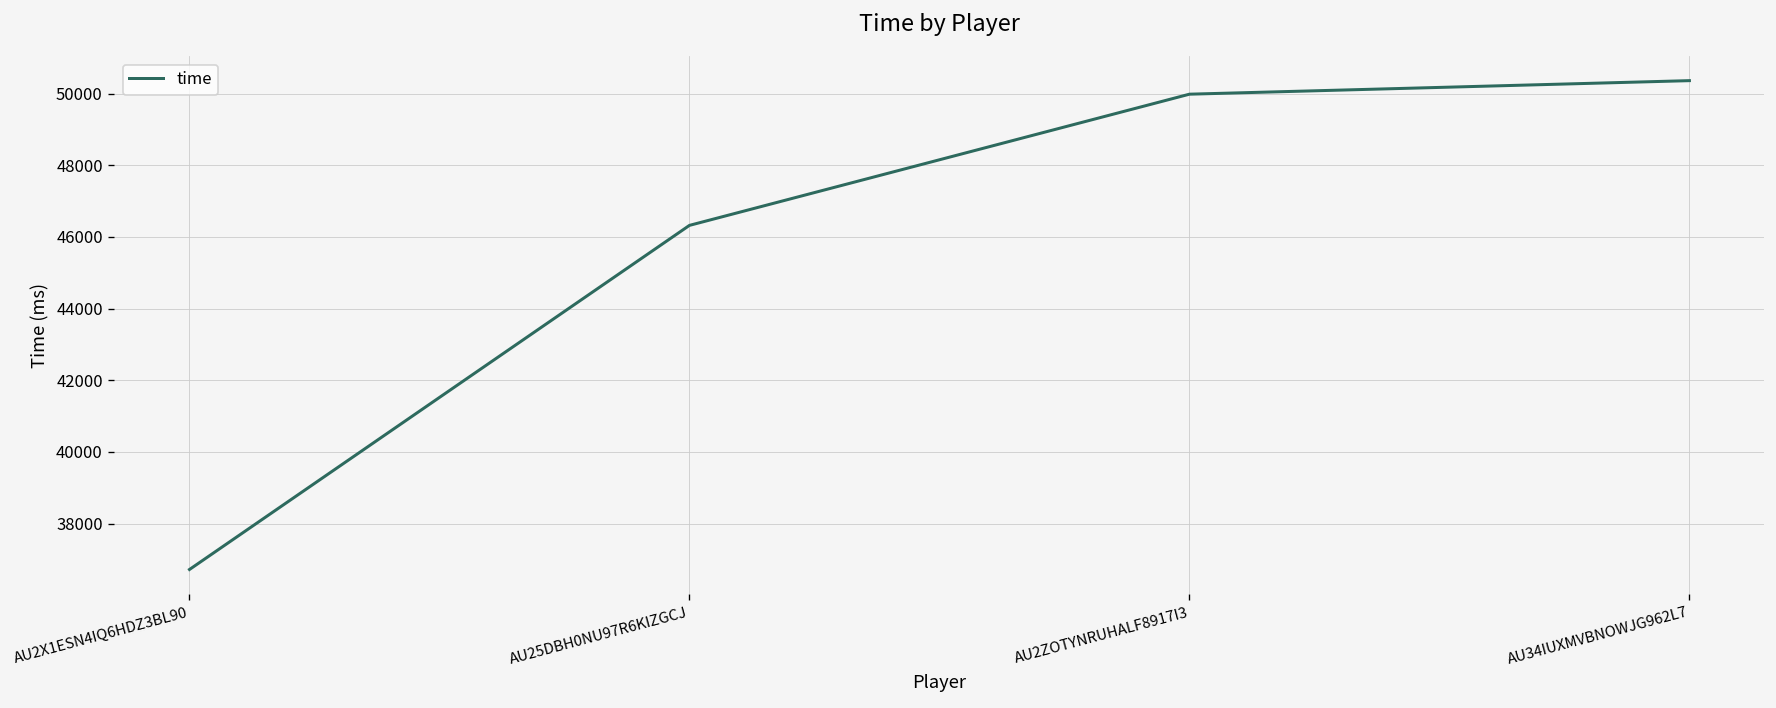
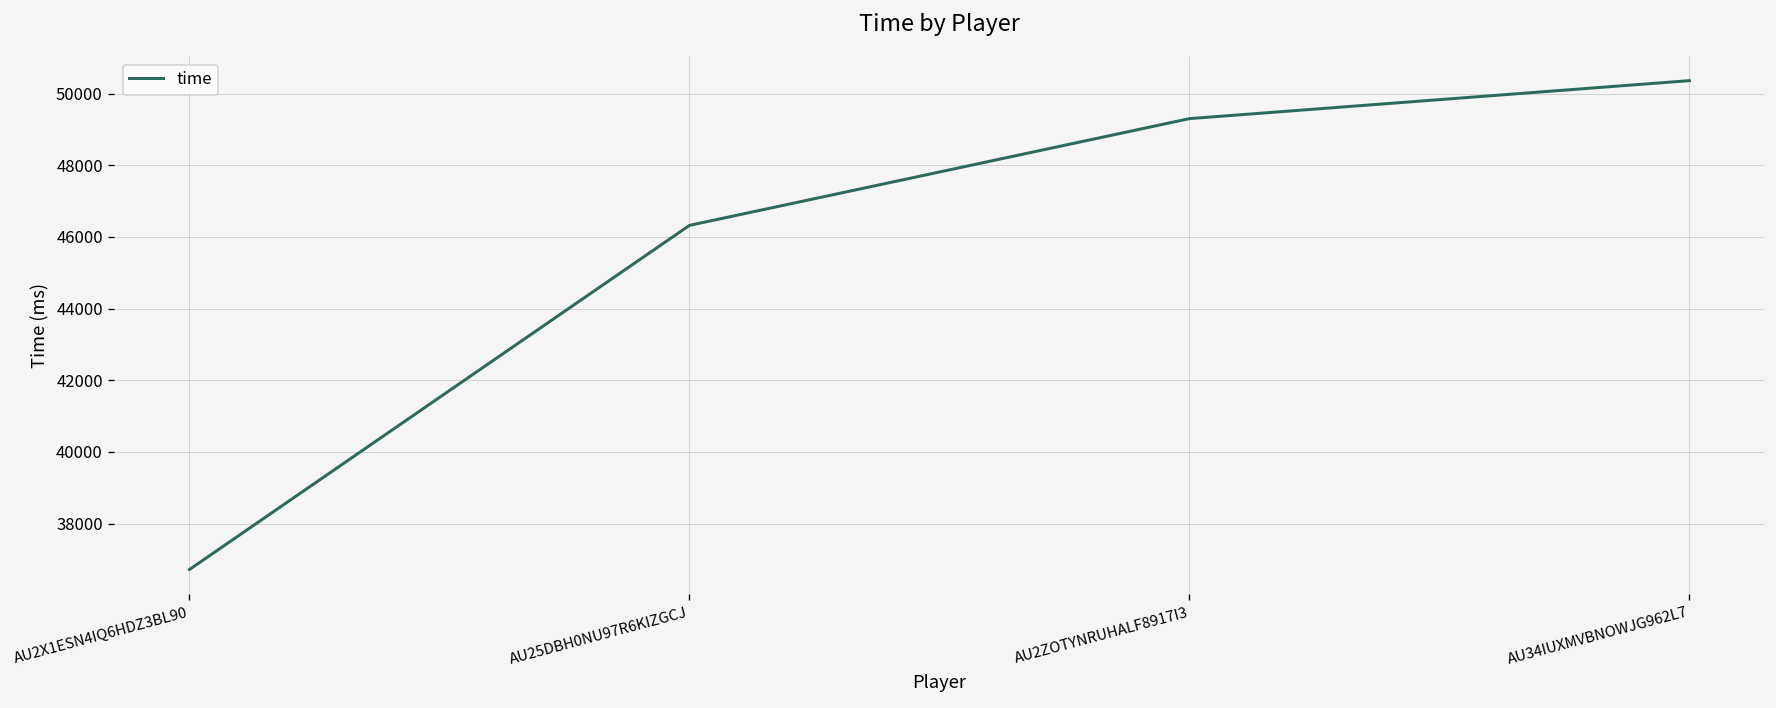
  {
    "AU2X1ESN4IQ6HDZ3BL90": 36700,
    "AU25DBH0NU97R6KIZGCJ": 46300,
-   "AU2ZOTYNRUHALF8917I3": 50000,
+   "AU2ZOTYNRUHALF8917I3": 49300,
    "AU34IUXMVBNOWJG962L7": 50400
  }
